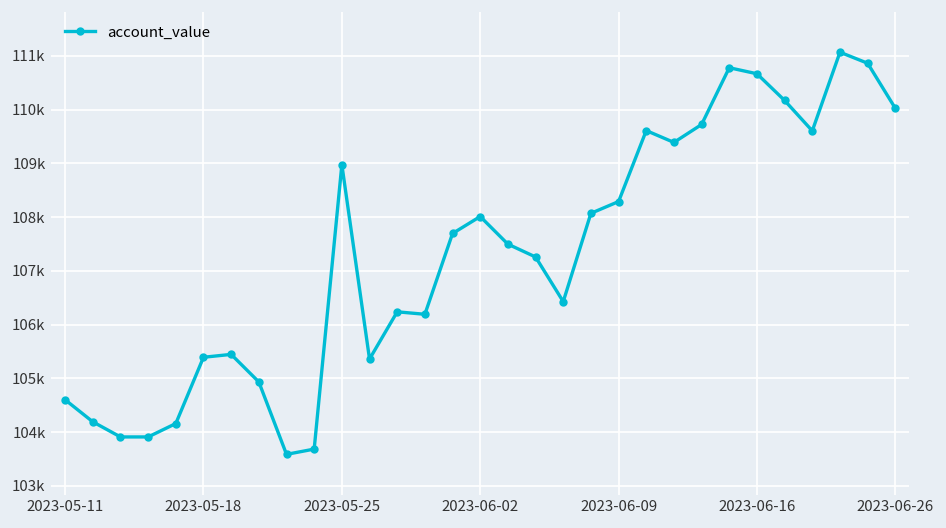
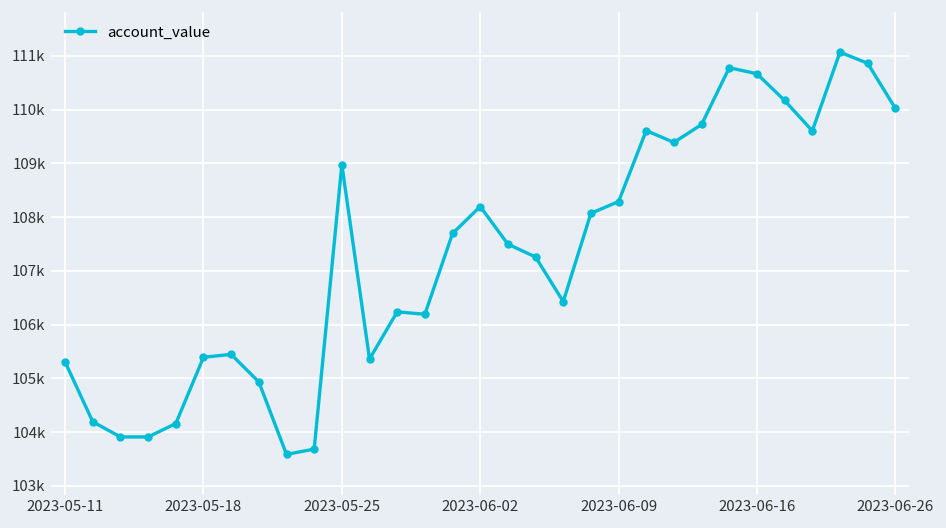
  {
-   "2023-05-11": 104600,
+   "2023-05-11": 105300,
    "2023-05-18": 105400,
    "2023-05-25": 109000,
-   "2023-06-02": 108000,
+   "2023-06-02": 108200,
    "2023-06-09": 108300,
    "2023-06-16": 110700,
    "2023-06-26": 110000
  }
